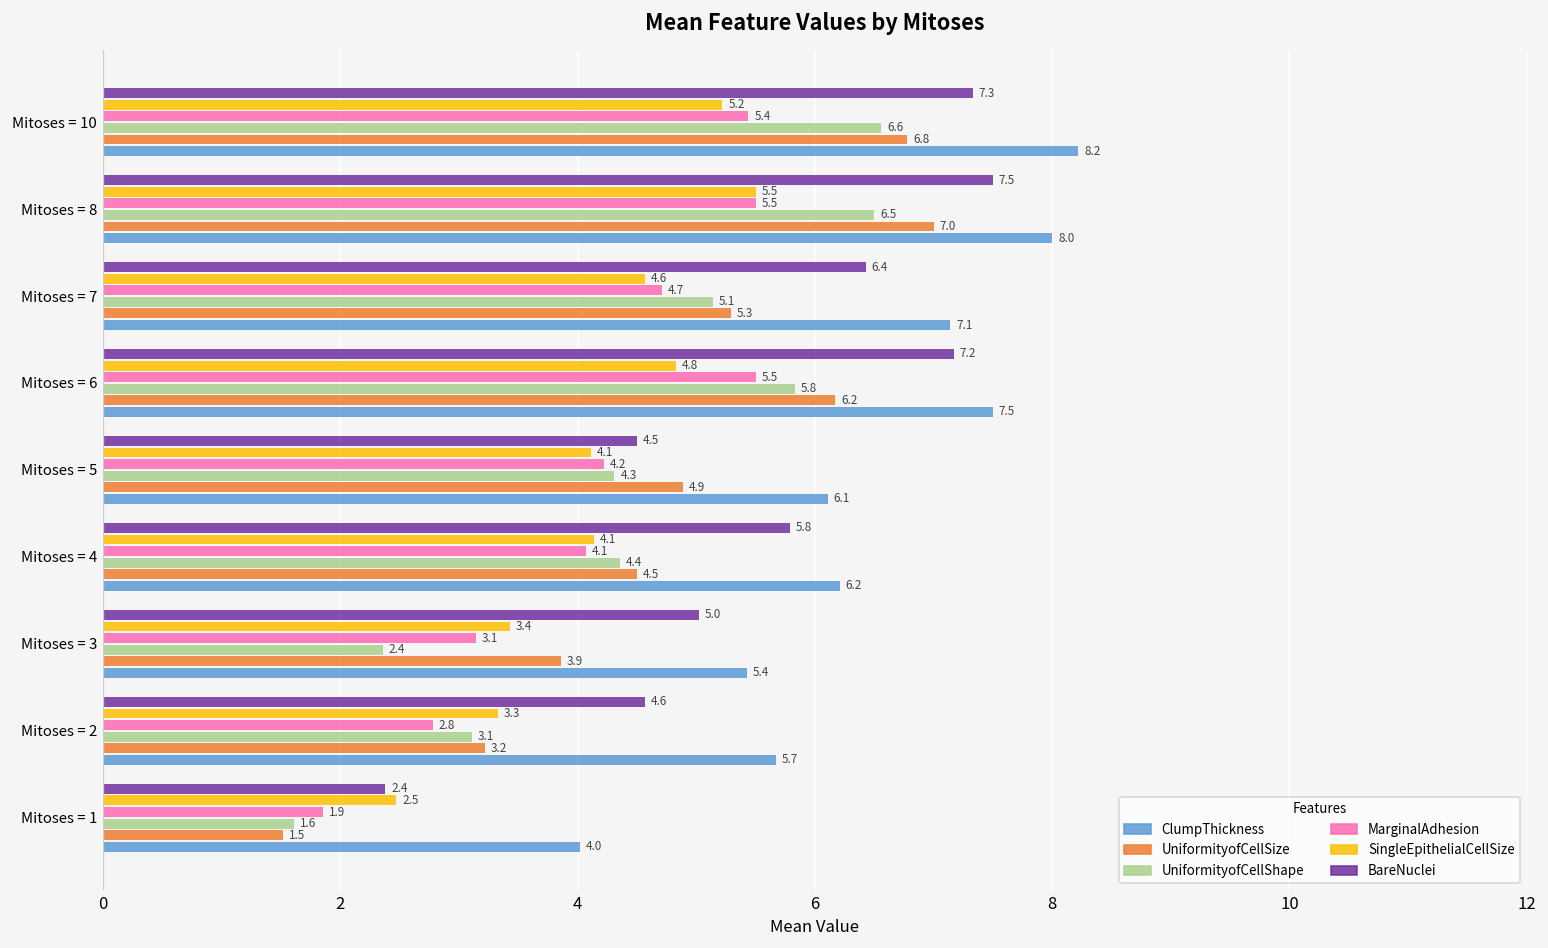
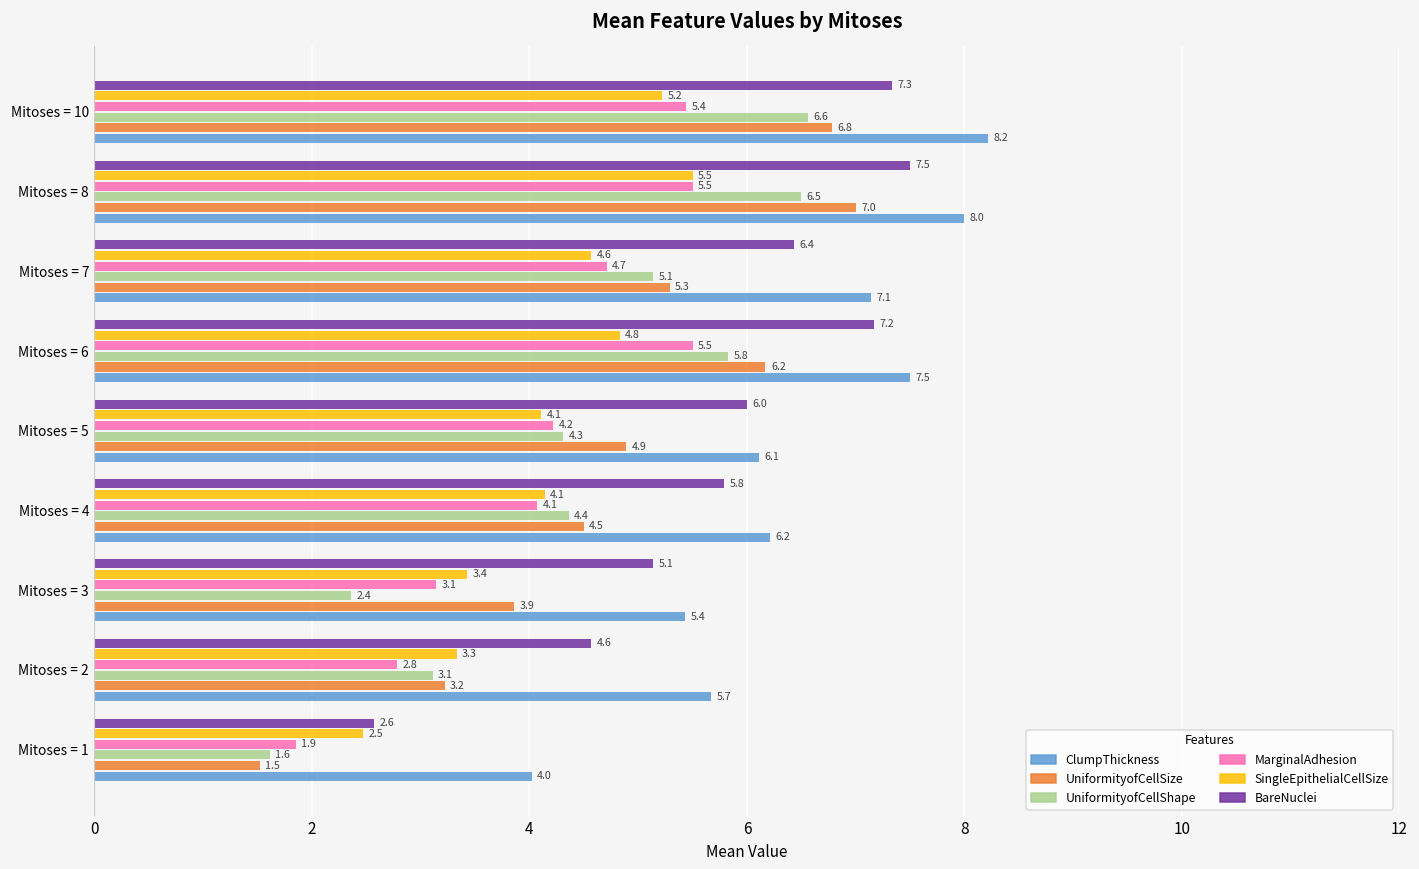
  {
    "ClumpThickness": {
      "Mitoses = 10": 8.2,
      "Mitoses = 8": 8.0,
      "Mitoses = 7": 7.1,
      "Mitoses = 6": 7.5,
      "Mitoses = 5": 6.1,
      "Mitoses = 4": 6.2,
      "Mitoses = 3": 5.4,
      "Mitoses = 2": 5.7,
      "Mitoses = 1": 4.0
    },
    "UniformityofCellSize": {
      "Mitoses = 10": 6.8,
      "Mitoses = 8": 7.0,
      "Mitoses = 7": 5.3,
      "Mitoses = 6": 6.2,
      "Mitoses = 5": 4.9,
      "Mitoses = 4": 4.5,
      "Mitoses = 3": 3.9,
      "Mitoses = 2": 3.2,
      "Mitoses = 1": 1.5
    },
    "UniformityofCellShape": {
      "Mitoses = 10": 6.6,
      "Mitoses = 8": 6.5,
      "Mitoses = 7": 5.1,
      "Mitoses = 6": 5.8,
      "Mitoses = 5": 4.3,
      "Mitoses = 4": 4.4,
      "Mitoses = 3": 2.4,
      "Mitoses = 2": 3.1,
      "Mitoses = 1": 1.6
    },
    "MarginalAdhesion": {
      "Mitoses = 10": 5.4,
      "Mitoses = 8": 5.5,
      "Mitoses = 7": 4.7,
      "Mitoses = 6": 5.5,
      "Mitoses = 5": 4.2,
      "Mitoses = 4": 4.1,
      "Mitoses = 3": 3.1,
      "Mitoses = 2": 2.8,
      "Mitoses = 1": 1.9
    },
    "SingleEpithelialCellSize": {
      "Mitoses = 10": 5.2,
      "Mitoses = 8": 5.5,
      "Mitoses = 7": 4.6,
      "Mitoses = 6": 4.8,
      "Mitoses = 5": 4.1,
      "Mitoses = 4": 4.1,
      "Mitoses = 3": 3.4,
      "Mitoses = 2": 3.3,
      "Mitoses = 1": 2.5
    },
    "BareNuclei": {
      "Mitoses = 10": 7.3,
      "Mitoses = 8": 7.5,
      "Mitoses = 7": 6.4,
      "Mitoses = 6": 7.2,
-     "Mitoses = 5": 4.5,
+     "Mitoses = 5": 6.0,
      "Mitoses = 4": 5.8,
-     "Mitoses = 3": 5.0,
+     "Mitoses = 3": 5.1,
      "Mitoses = 2": 4.6,
-     "Mitoses = 1": 2.4
+     "Mitoses = 1": 2.6
    }
  }
